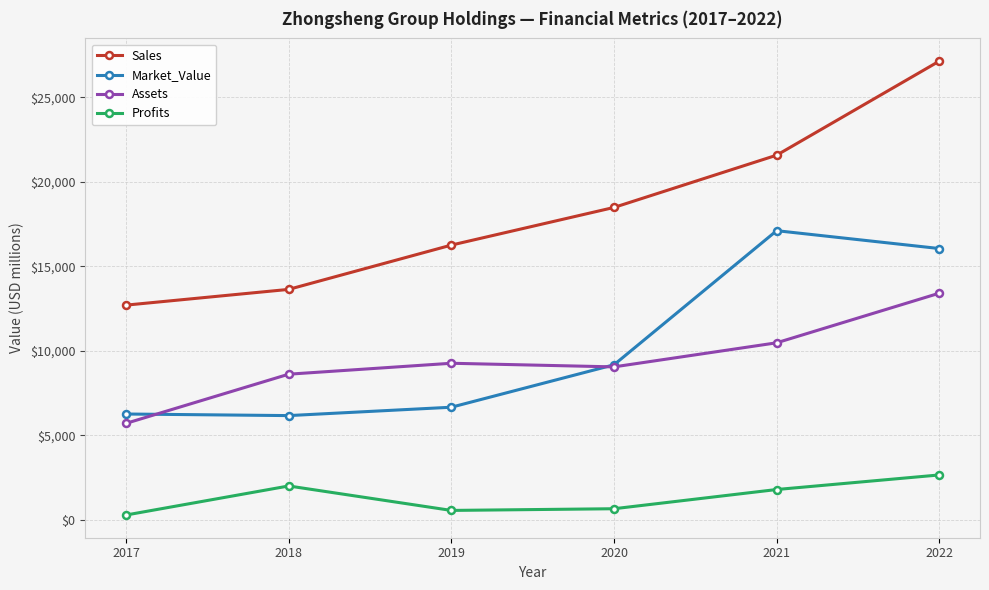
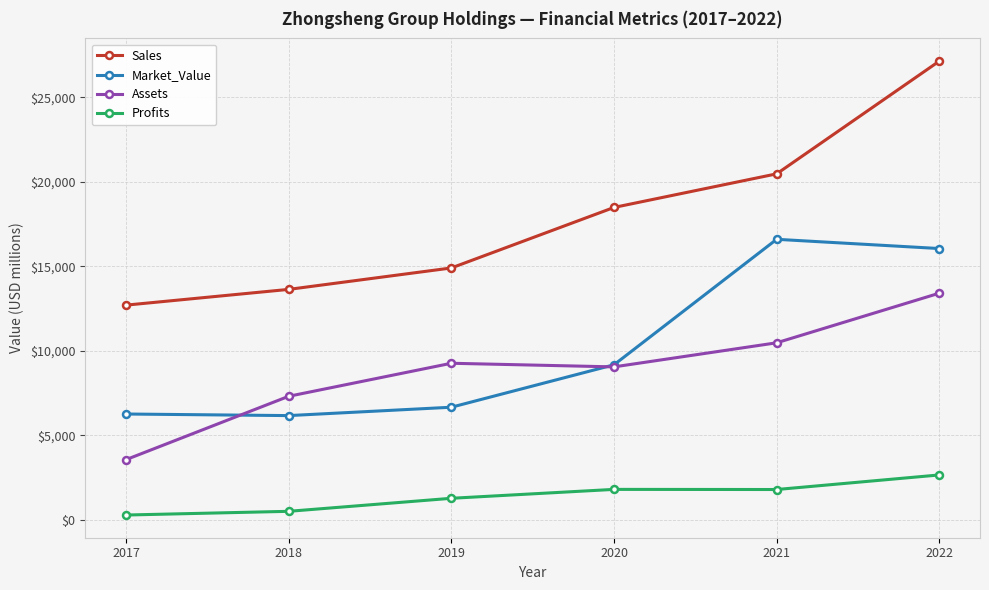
  {
    "Sales": {
      "2017": "$12,700",
      "2018": "$13,600",
-     "2019": "$16,300",
+     "2019": "$14,900",
      "2020": "$18,500",
-     "2021": "$21,600",
+     "2021": "$20,500",
      "2022": "$27,100"
    },
    "Market_Value": {
      "2017": "$6,300",
      "2018": "$6,200",
      "2019": "$6,700",
-     "2021": "$17,100",
+     "2021": "$16,600",
      "2022": "$16,100"
    },
    "Assets": {
-     "2017": "$5,700",
-     "2018": "$8,600",
+     "2017": "$3,600",
+     "2018": "$7,300",
      "2019": "$9,300",
      "2021": "$10,500",
      "2022": "$13,400"
    },
    "Profits": {
      "2017": "$300",
-     "2018": "$2,000",
-     "2019": "$600",
-     "2020": "$700",
+     "2018": "$500",
+     "2019": "$1,300",
+     "2020": "$1,800",
      "2021": "$1,800",
      "2022": "$2,700"
    }
  }
